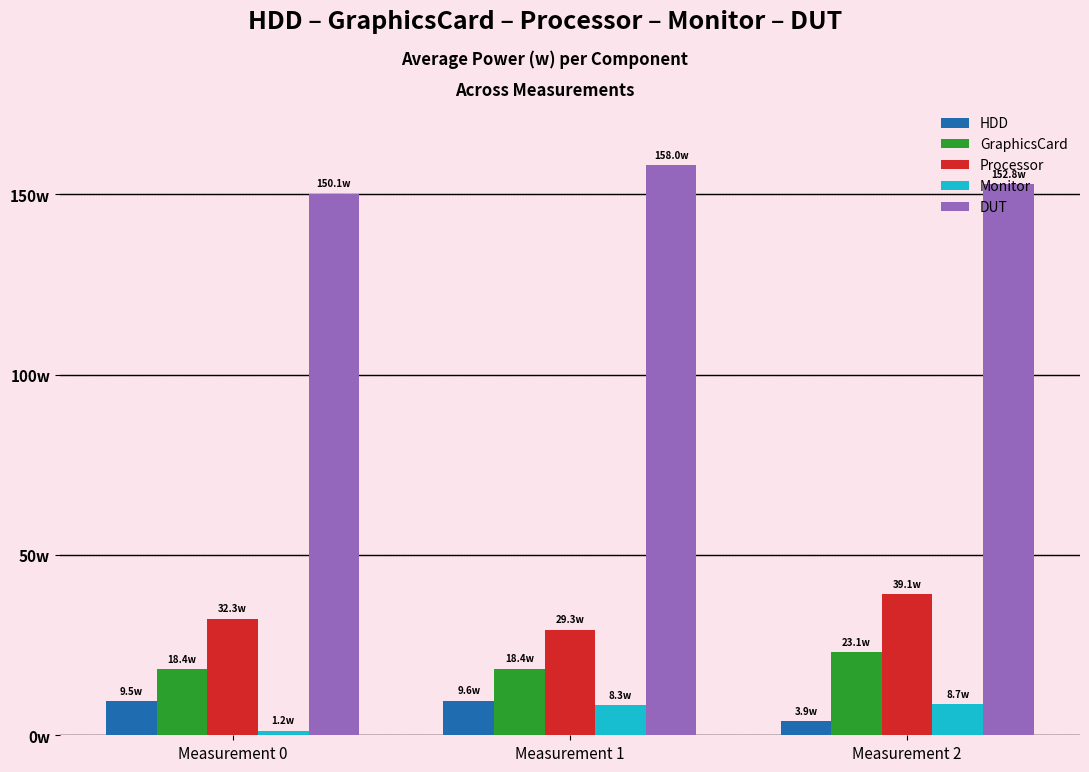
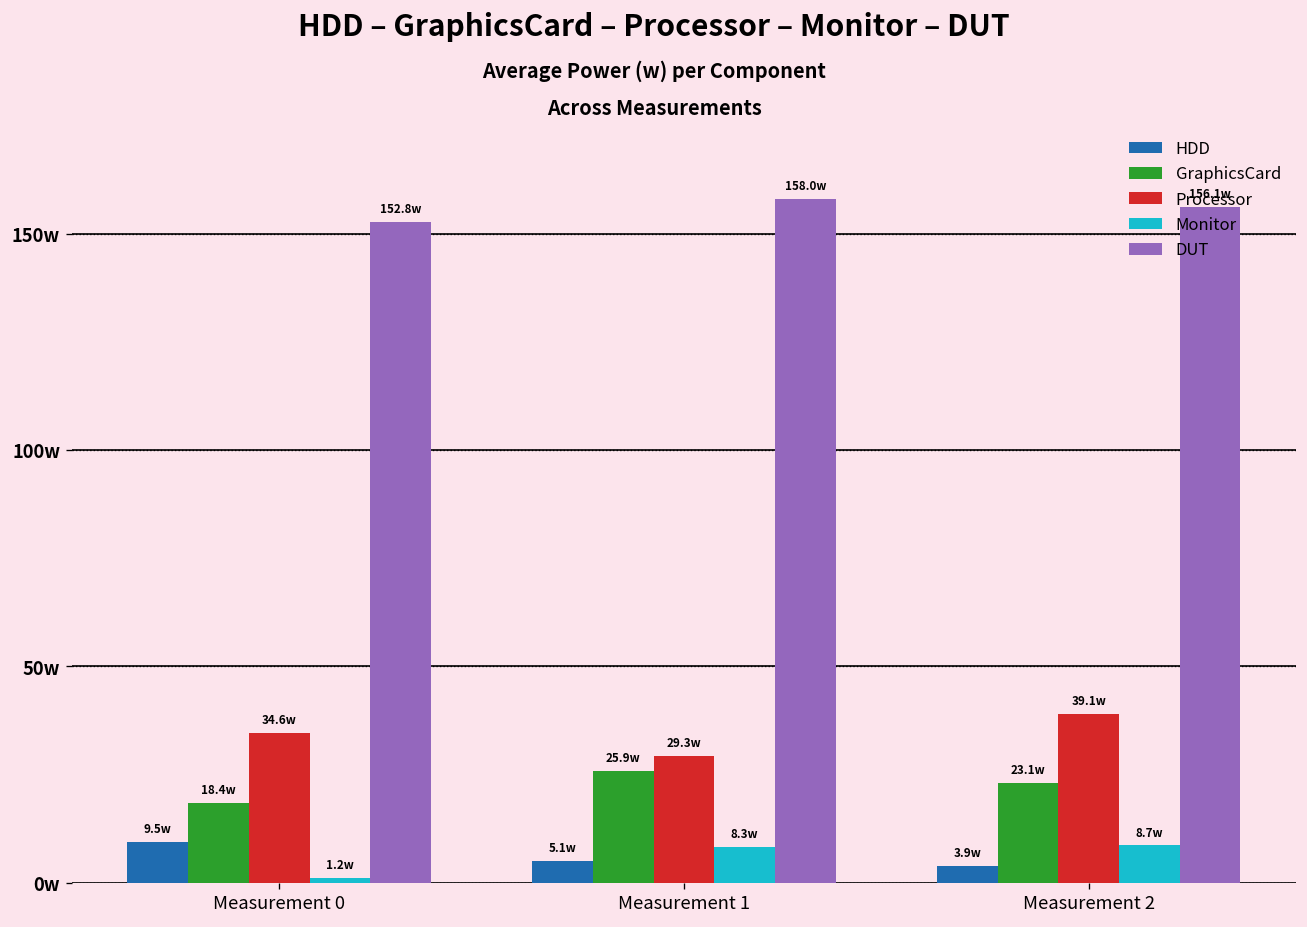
  {
    "HDD": {
      "Measurement 0": "9.5w",
-     "Measurement 1": "9.6w",
+     "Measurement 1": "5.1w",
      "Measurement 2": "3.9w"
    },
    "GraphicsCard": {
      "Measurement 0": "18.4w",
-     "Measurement 1": "18.4w",
+     "Measurement 1": "25.9w",
      "Measurement 2": "23.1w"
    },
    "Processor": {
-     "Measurement 0": "32.3w",
+     "Measurement 0": "34.6w",
      "Measurement 1": "29.3w",
      "Measurement 2": "39.1w"
    },
    "Monitor": {
      "Measurement 0": "1.2w",
      "Measurement 1": "8.3w",
      "Measurement 2": "8.7w"
    },
    "DUT": {
-     "Measurement 0": "150.1w",
+     "Measurement 0": "152.8w",
      "Measurement 1": "158.0w",
-     "Measurement 2": "152.8w"
+     "Measurement 2": "156.1w"
    }
  }
